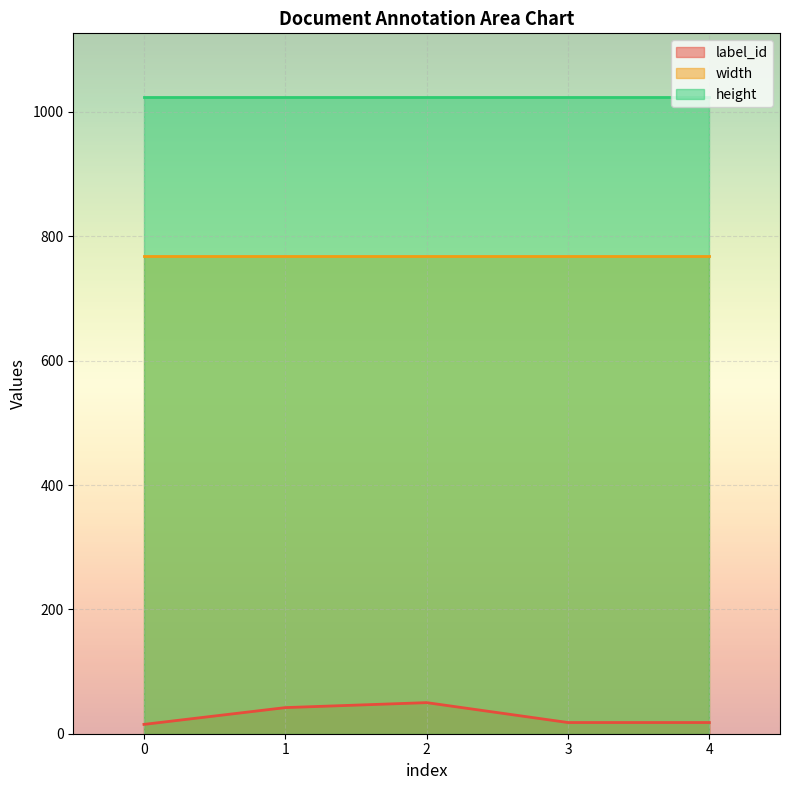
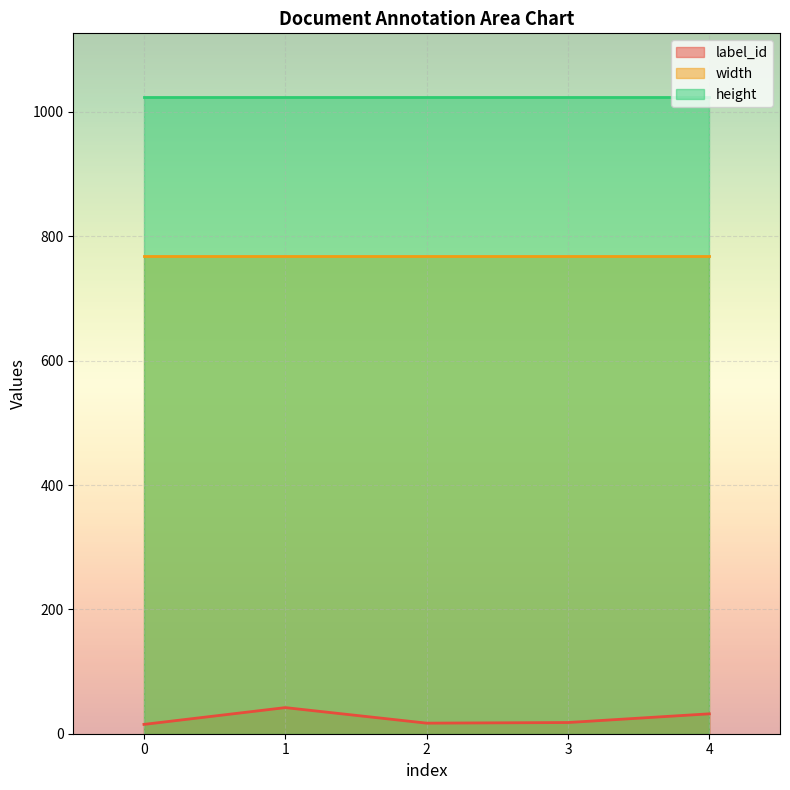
  {
    "label_id": {
      "0": 20,
      "1": 40,
-     "2": 50,
+     "2": 20,
      "3": 20,
-     "4": 20
+     "4": 30
    },
    "width": {
      "0": 770,
      "1": 770,
      "2": 770,
      "3": 770,
      "4": 770
    },
    "height": {
      "0": 1020,
      "1": 1020,
      "2": 1020,
      "3": 1020
    }
  }
